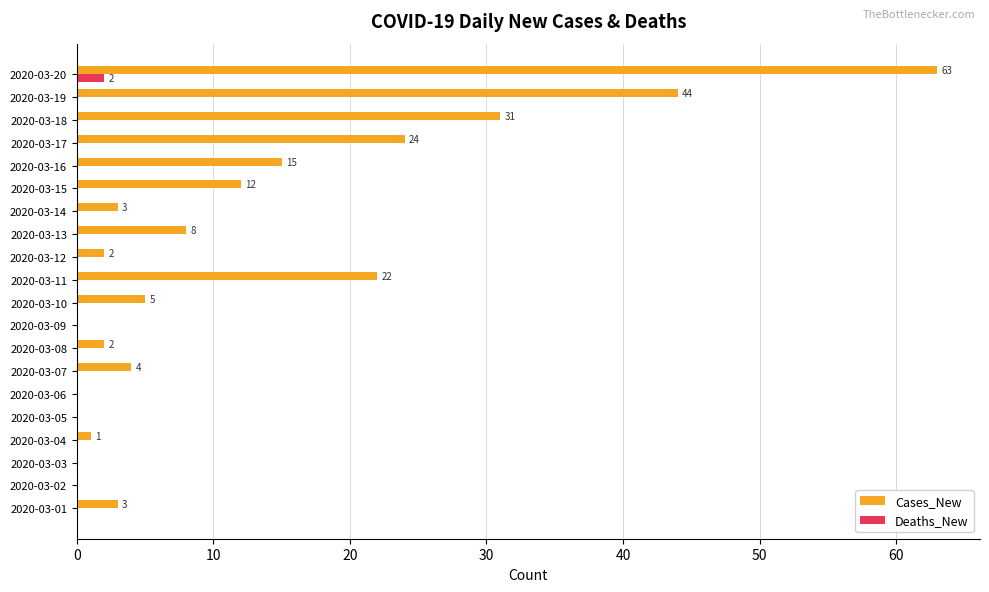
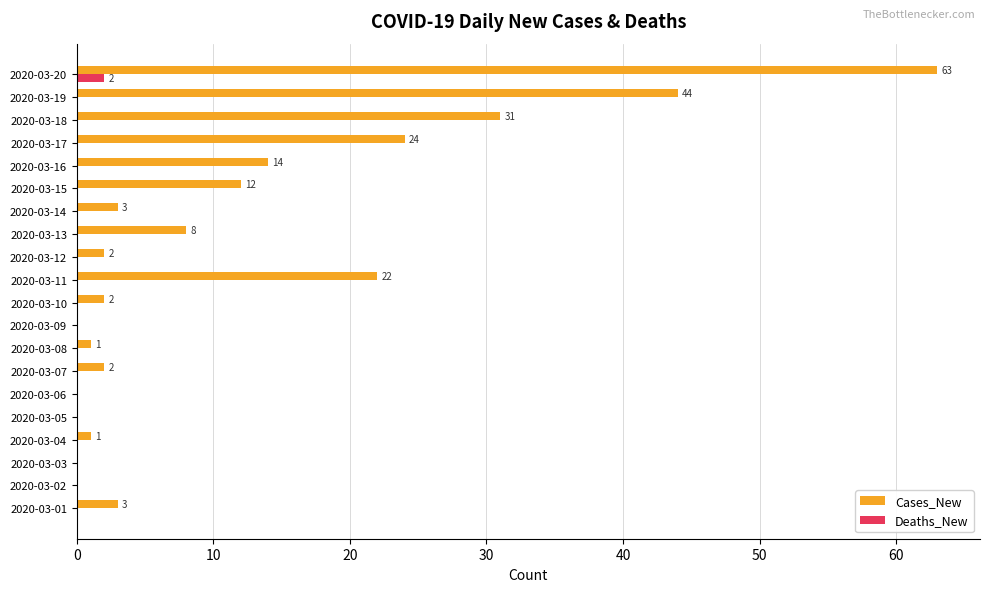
  {
    "Cases_New": {
      "2020-03-20": 63,
      "2020-03-19": 44,
      "2020-03-18": 31,
      "2020-03-17": 24,
-     "2020-03-16": 15,
+     "2020-03-16": 14,
      "2020-03-15": 12,
      "2020-03-14": 3,
      "2020-03-13": 8,
      "2020-03-12": 2,
      "2020-03-11": 22,
-     "2020-03-10": 5,
-     "2020-03-08": 2,
-     "2020-03-07": 4,
+     "2020-03-10": 2,
+     "2020-03-08": 1,
+     "2020-03-07": 2,
      "2020-03-04": 1,
      "2020-03-01": 3
    },
    "Deaths_New": {
      "2020-03-20": 2
    }
  }
